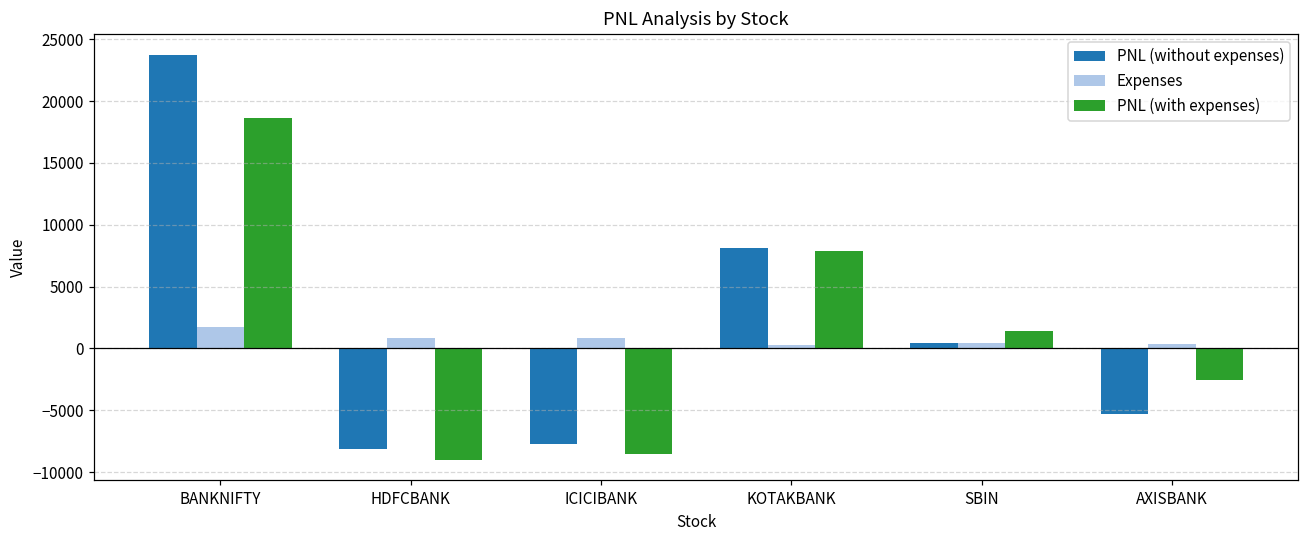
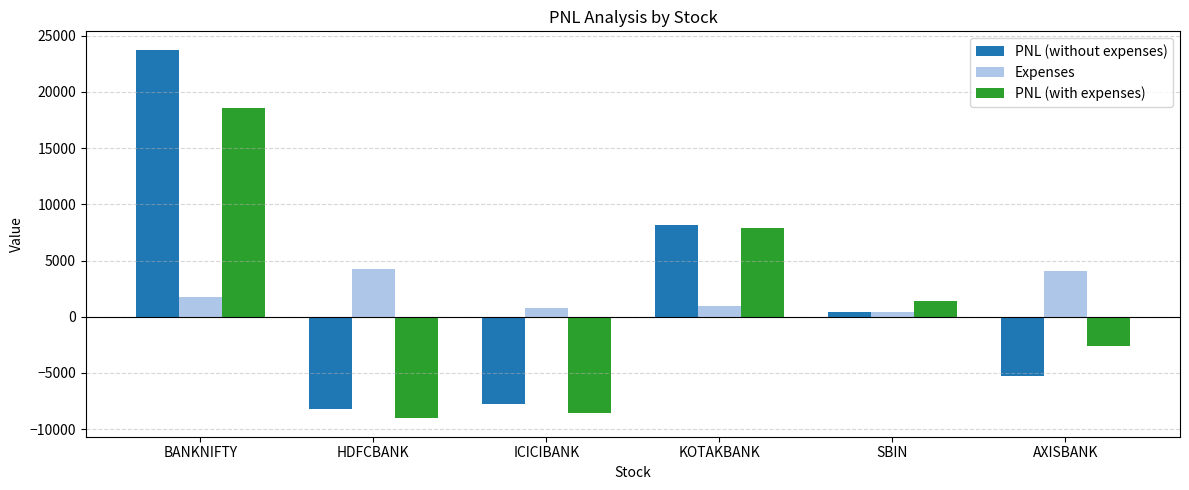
  {
    "PNL (without expenses)": {
      "BANKNIFTY": 23700,
      "HDFCBANK": -8200,
      "ICICIBANK": -7700,
      "KOTAKBANK": 8200,
      "SBIN": 400,
      "AXISBANK": -5300
    },
    "Expenses": {
      "BANKNIFTY": 1700,
-     "HDFCBANK": 900,
+     "HDFCBANK": 4200,
      "ICICIBANK": 800,
-     "KOTAKBANK": 300,
+     "KOTAKBANK": 1000,
      "SBIN": 400,
-     "AXISBANK": 400
+     "AXISBANK": 4100
    },
    "PNL (with expenses)": {
      "BANKNIFTY": 18600,
      "HDFCBANK": -9000,
      "ICICIBANK": -8600,
      "KOTAKBANK": 7900,
      "SBIN": 1400,
      "AXISBANK": -2600
    }
  }
